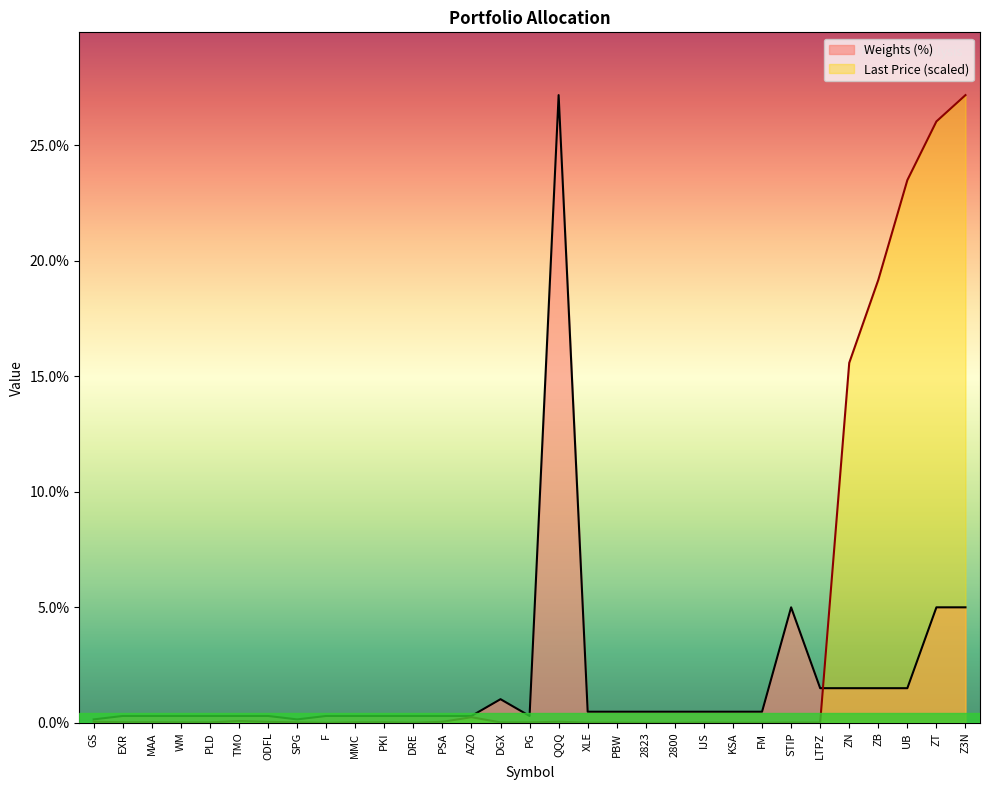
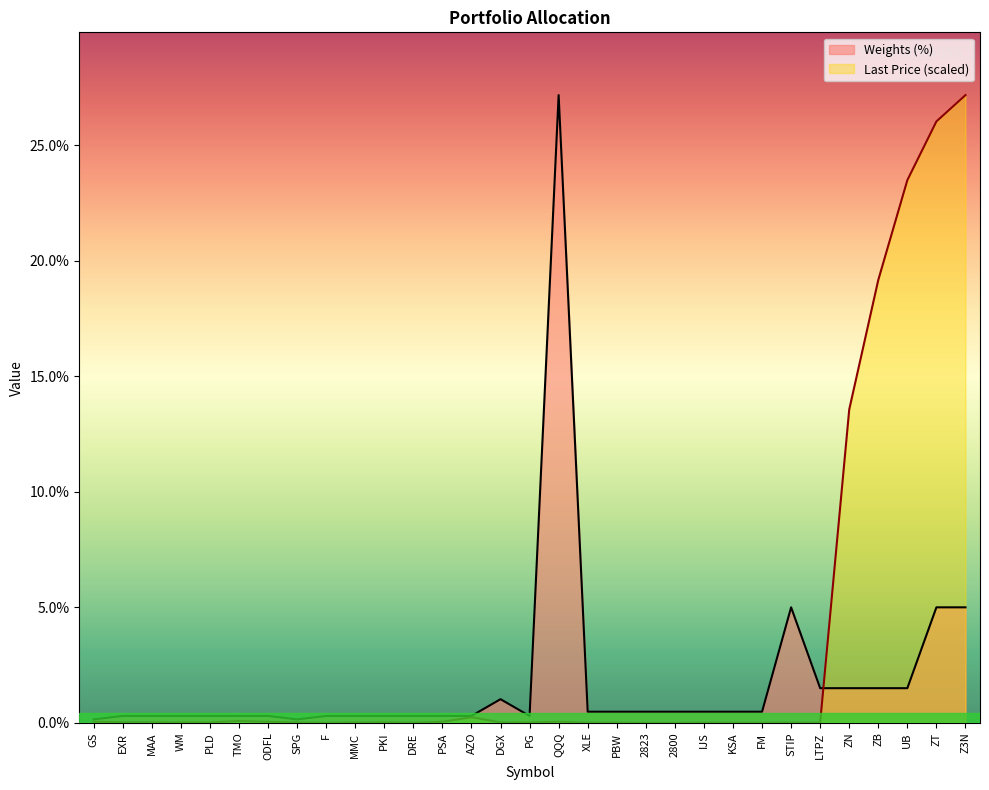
  {
    "Weights (%)": {
      "DGX": "1.0%",
      "QQQ": "27.2%",
      "XLE": "0.5%",
      "PBW": "0.5%",
      "2823": "0.5%",
      "2800": "0.5%",
      "IJS": "0.5%",
      "KSA": "0.5%",
      "FM": "0.5%",
      "STIP": "5.0%",
      "LTPZ": "1.5%",
      "ZN": "1.5%",
      "ZB": "1.5%",
      "UB": "1.5%",
      "ZT": "5.0%",
      "Z3N": "5.0%"
    },
    "Last Price (scaled)": {
-     "ZN": "15.6%",
+     "ZN": "13.6%",
      "ZB": "19.2%",
      "UB": "23.5%",
      "ZT": "26.0%",
      "Z3N": "27.2%"
    }
  }
